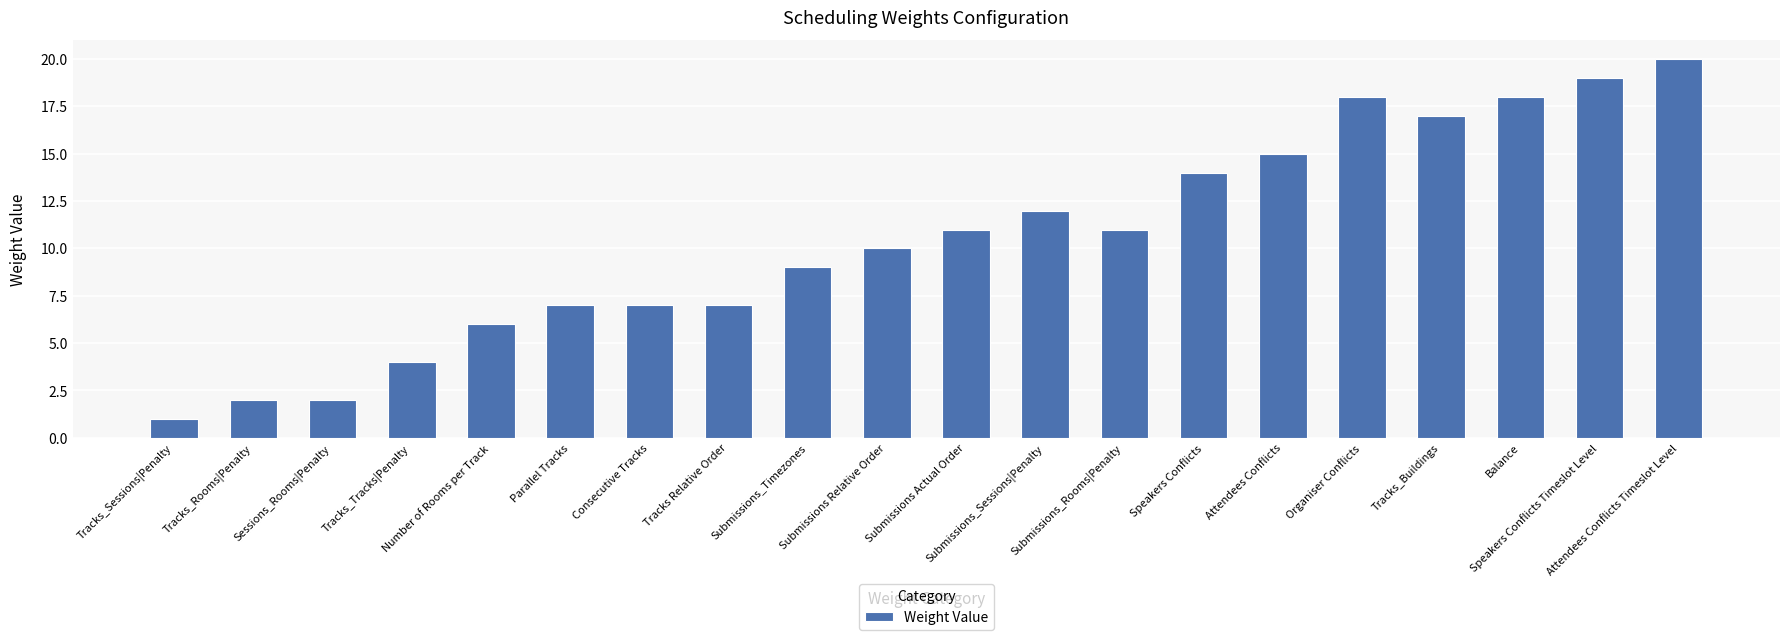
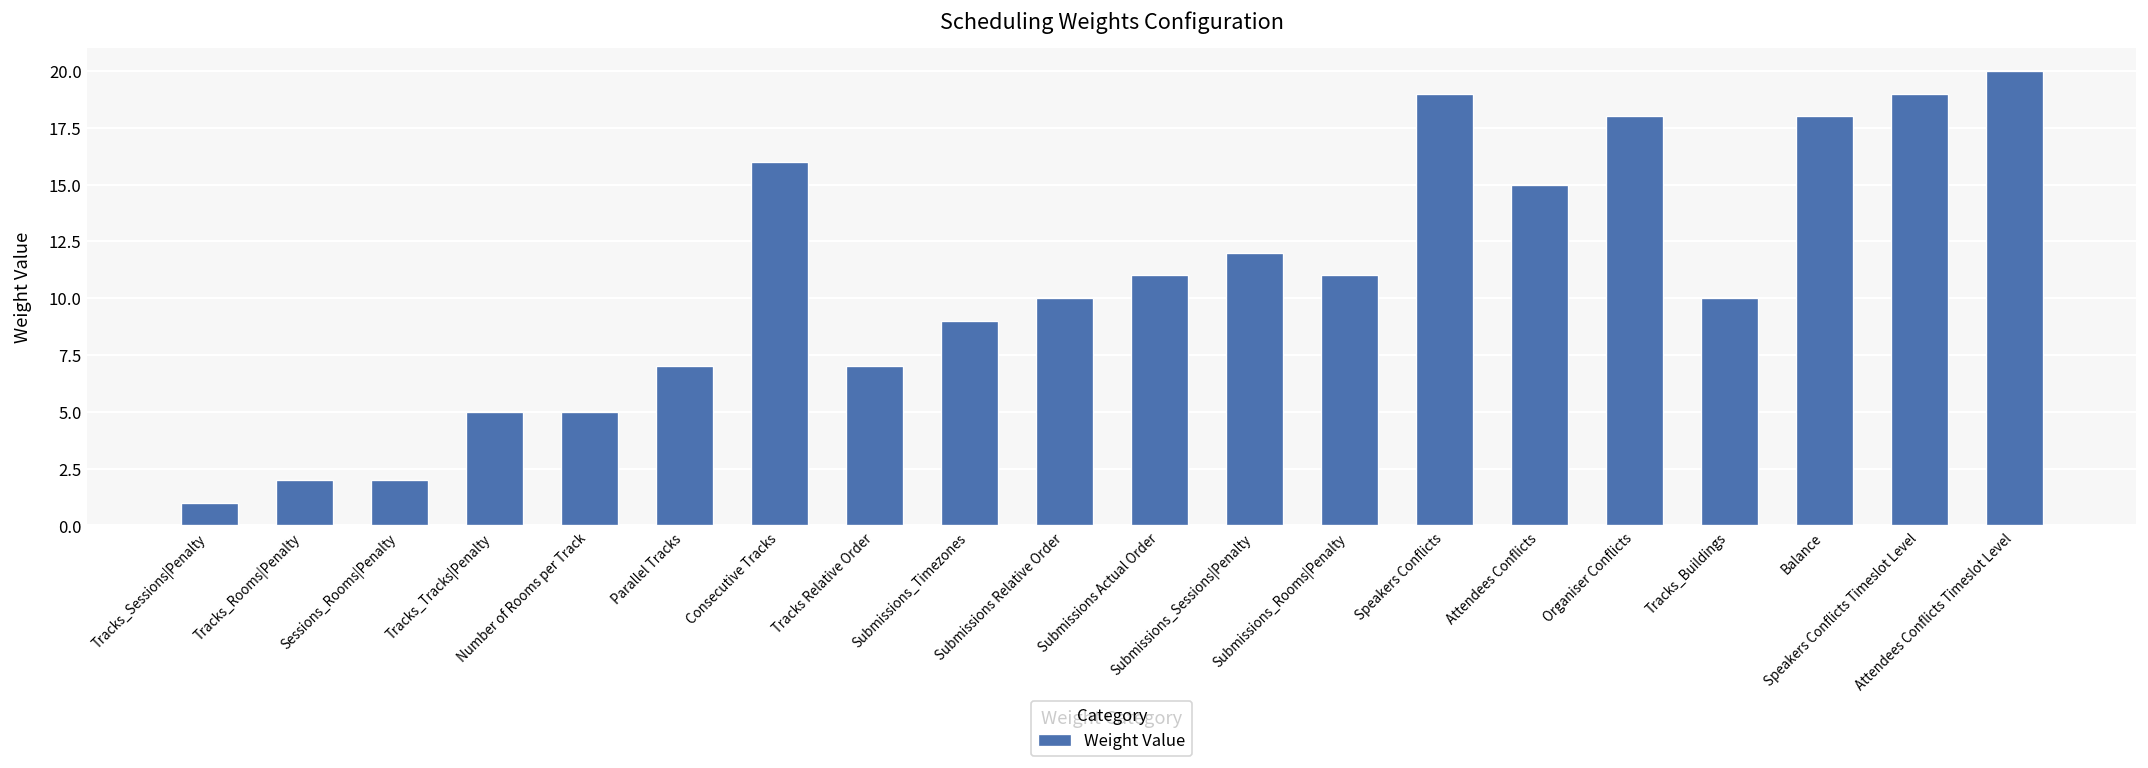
  {
    "Tracks_Sessions|Penalty": 1,
    "Tracks_Rooms|Penalty": 2,
    "Sessions_Rooms|Penalty": 2,
-   "Tracks_Tracks|Penalty": 4,
-   "Number of Rooms per Track": 6,
+   "Tracks_Tracks|Penalty": 5,
+   "Number of Rooms per Track": 5,
    "Parallel Tracks": 7,
-   "Consecutive Tracks": 7,
+   "Consecutive Tracks": 16,
    "Tracks Relative Order": 7,
    "Submissions_Timezones": 9,
    "Submissions Relative Order": 10,
    "Submissions Actual Order": 11,
    "Submissions_Sessions|Penalty": 12,
    "Submissions_Rooms|Penalty": 11,
-   "Speakers Conflicts": 14,
+   "Speakers Conflicts": 19,
    "Attendees Conflicts": 15,
    "Organiser Conflicts": 18,
-   "Tracks_Buildings": 17,
+   "Tracks_Buildings": 10,
    "Balance": 18,
    "Speakers Conflicts Timeslot Level": 19,
    "Attendees Conflicts Timeslot Level": 20
  }
